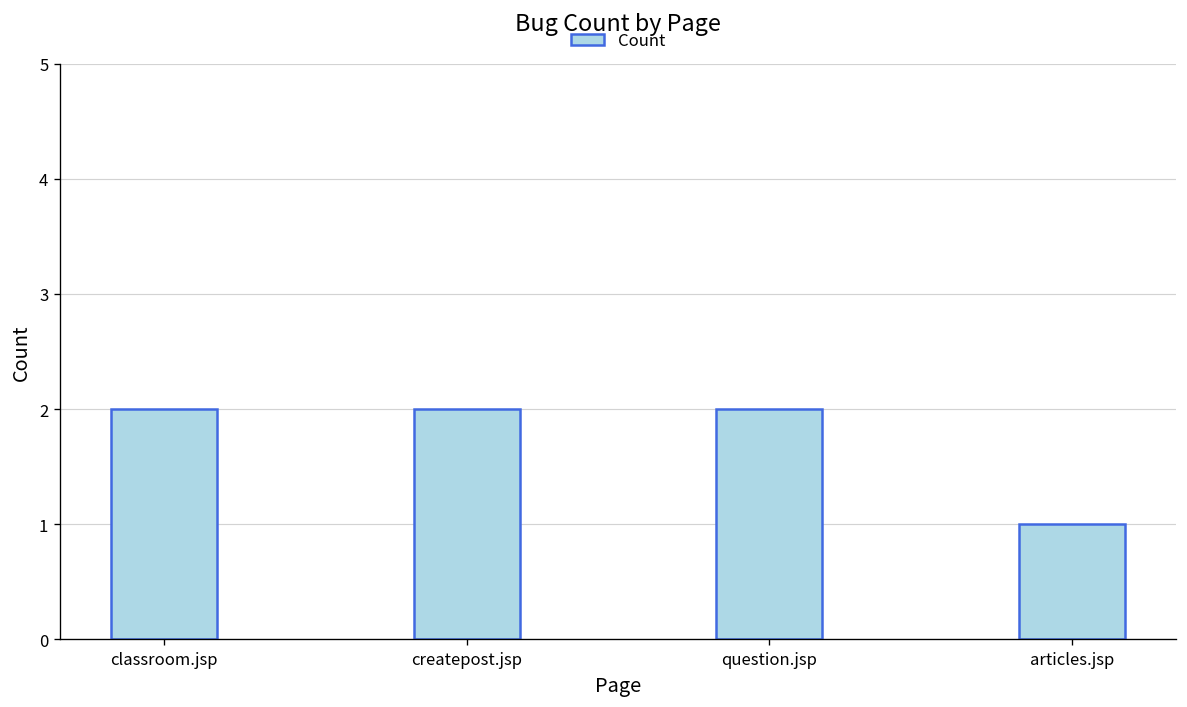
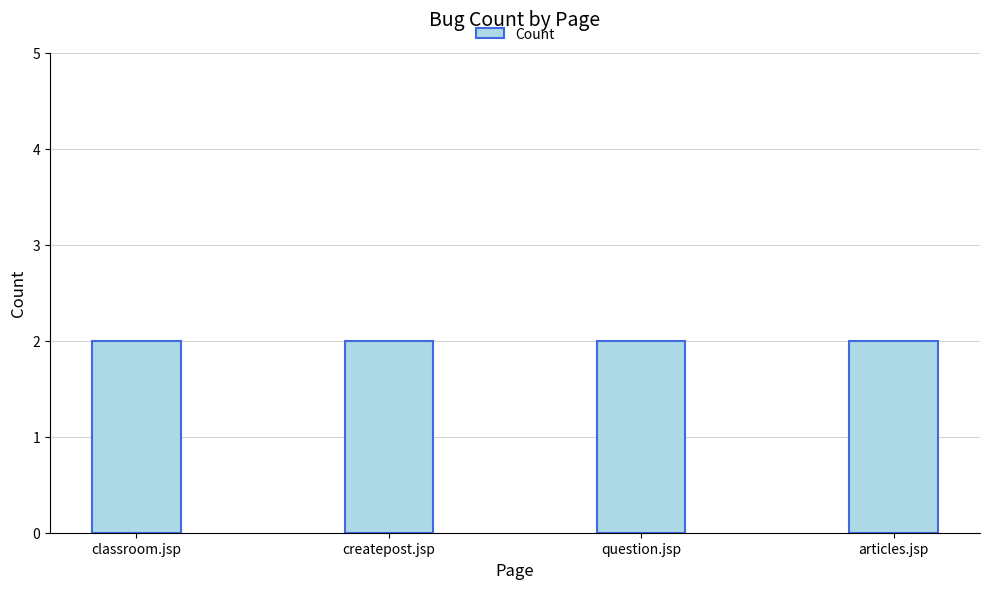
  {
    "classroom.jsp": 2,
    "createpost.jsp": 2,
    "question.jsp": 2,
-   "articles.jsp": 1
+   "articles.jsp": 2
  }
